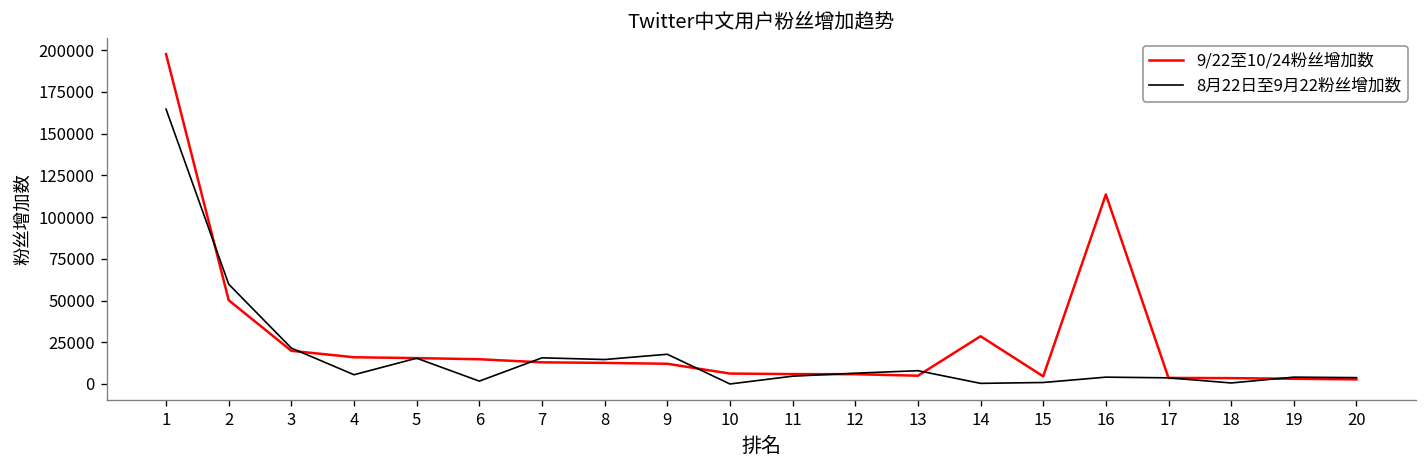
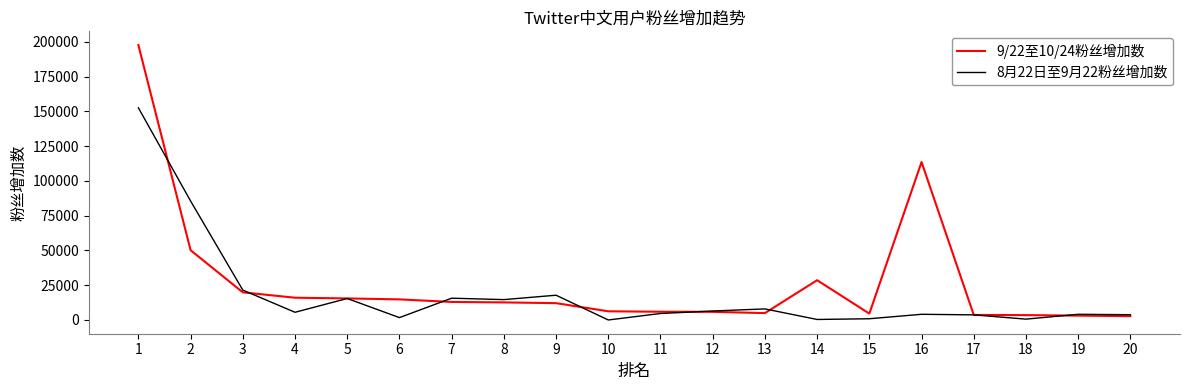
  {
    "9/22至10/24粉丝增加数": {
      "1": 198000,
      "2": 50000,
      "4": 16000,
      "6": 15000,
      "7": 13000,
      "8": 13000,
      "9": 12000,
      "10": 6000,
      "13": 5000,
      "14": 29000,
      "15": 5000,
      "16": 114000,
      "18": 4000
    },
    "8月22日至9月22粉丝增加数": {
-     "1": 165000,
-     "2": 60000,
+     "1": 153000,
+     "2": 86000,
      "4": 6000,
      "6": 2000,
      "7": 16000,
      "8": 15000,
      "9": 18000,
      "10": 0,
      "13": 8000,
      "14": 0,
      "15": 1000,
      "16": 4000,
      "18": 1000
    }
  }
